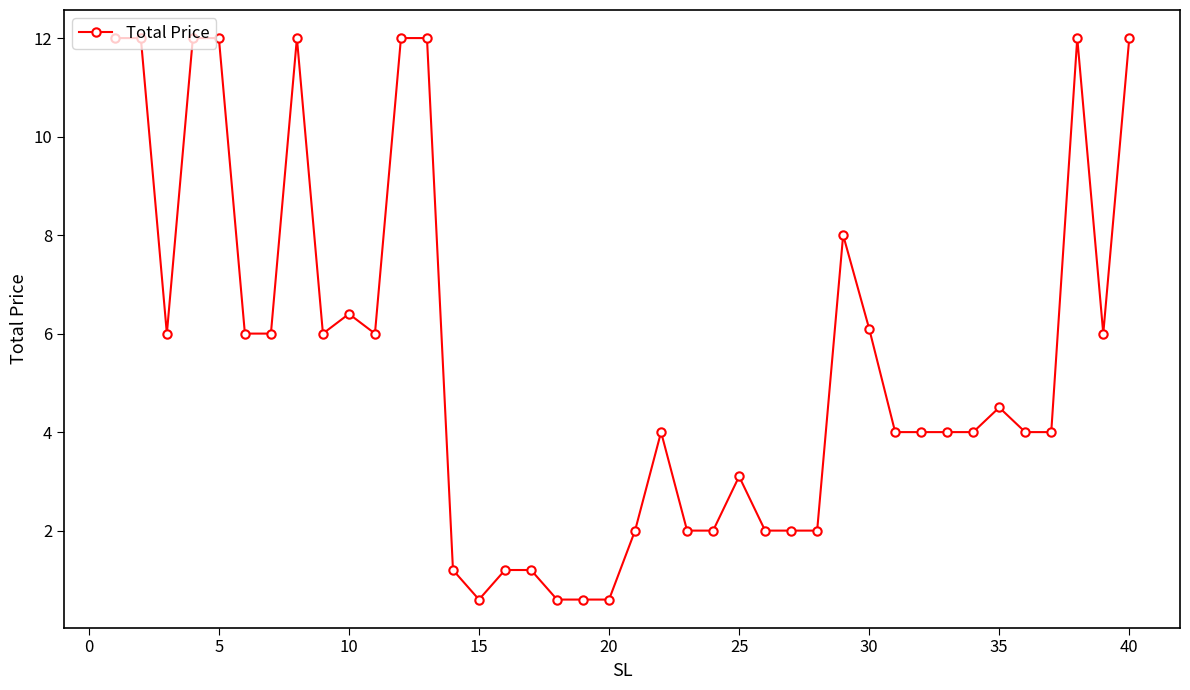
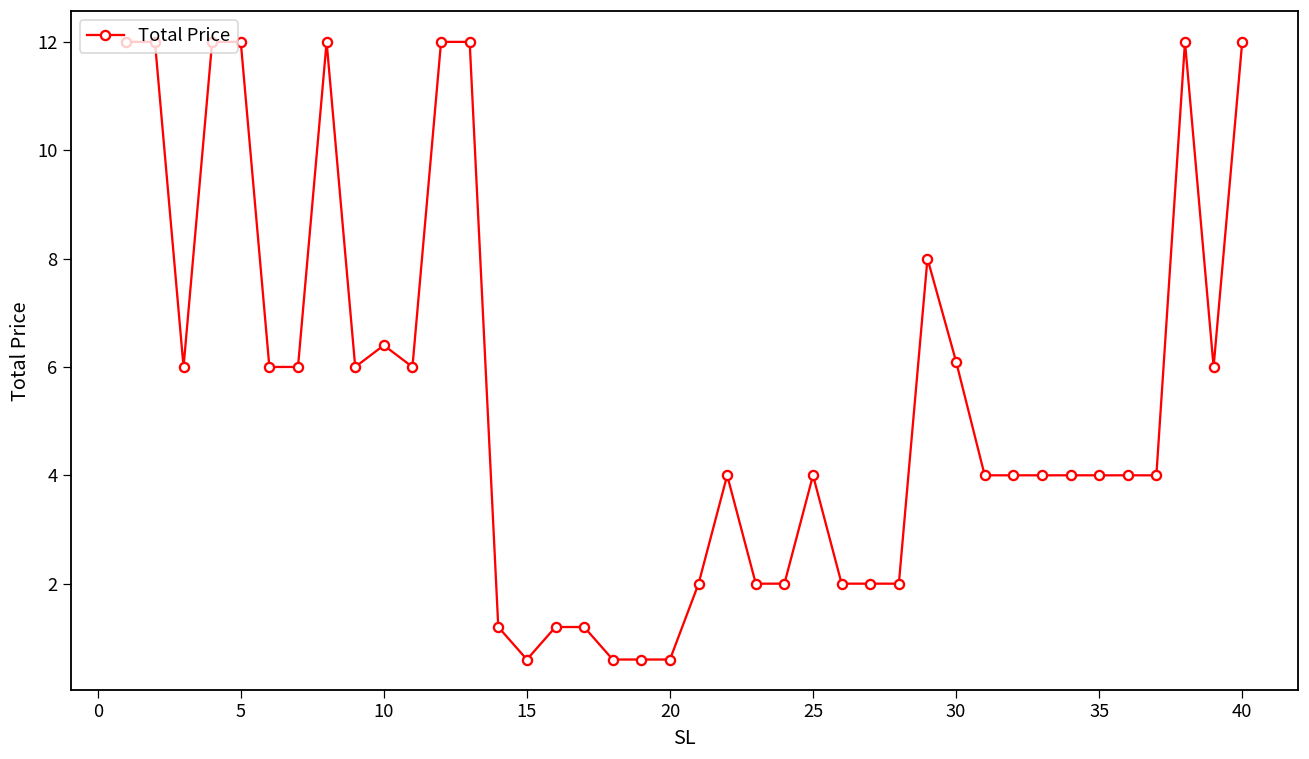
  {
    "5": 12.0,
    "10": 6.4,
    "15": 0.6,
    "20": 0.6,
-   "25": 3.1,
+   "25": 4.0,
    "30": 6.1,
-   "35": 4.5,
+   "35": 4.0,
    "40": 12.0
  }
